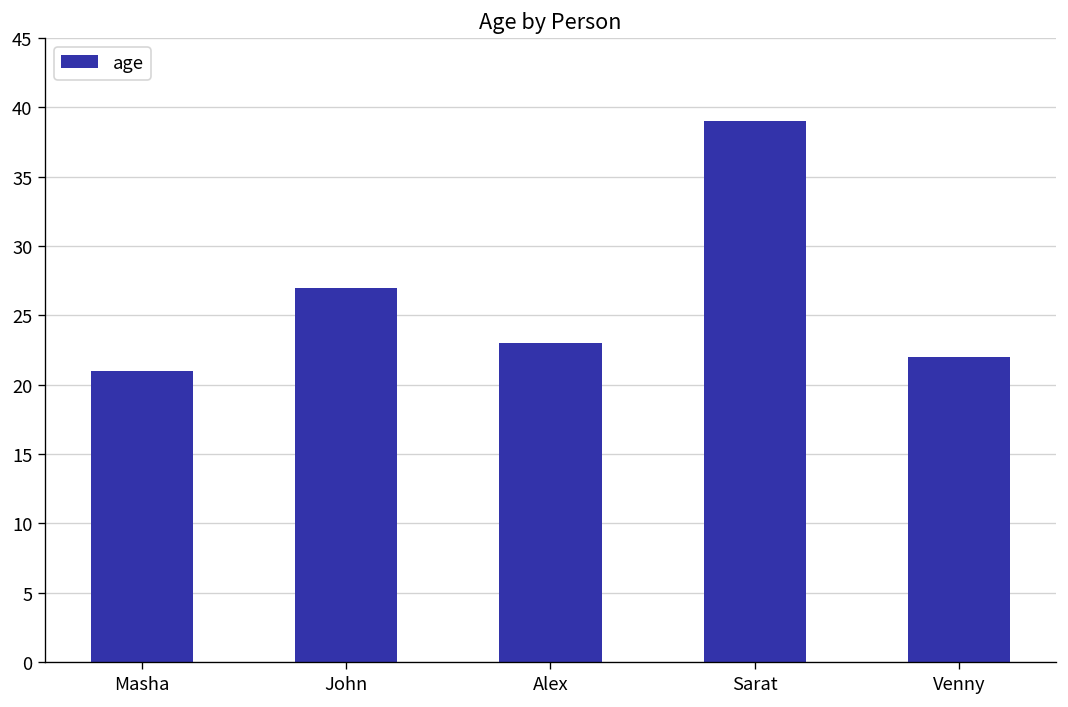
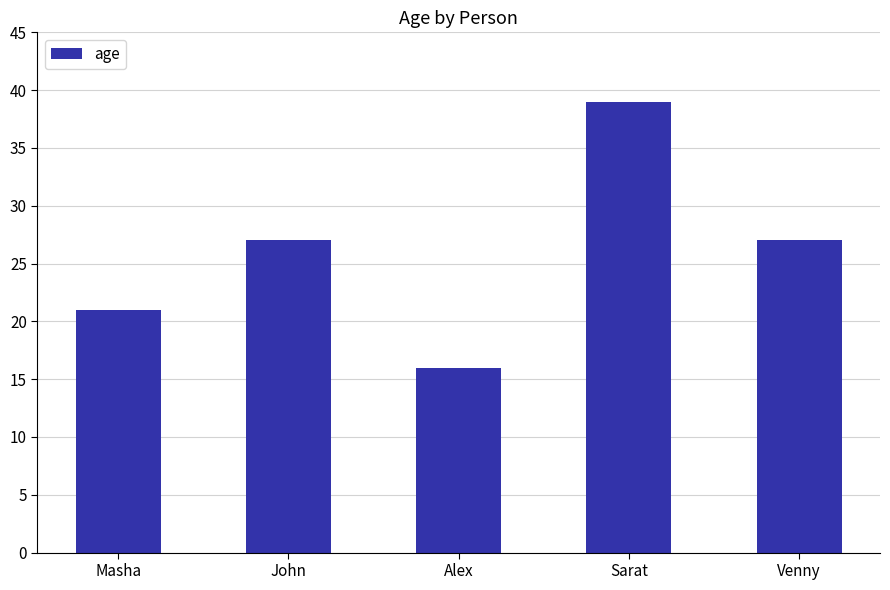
  {
    "Masha": 21,
    "John": 27,
-   "Alex": 23,
+   "Alex": 16,
    "Sarat": 39,
-   "Venny": 22
+   "Venny": 27
  }
